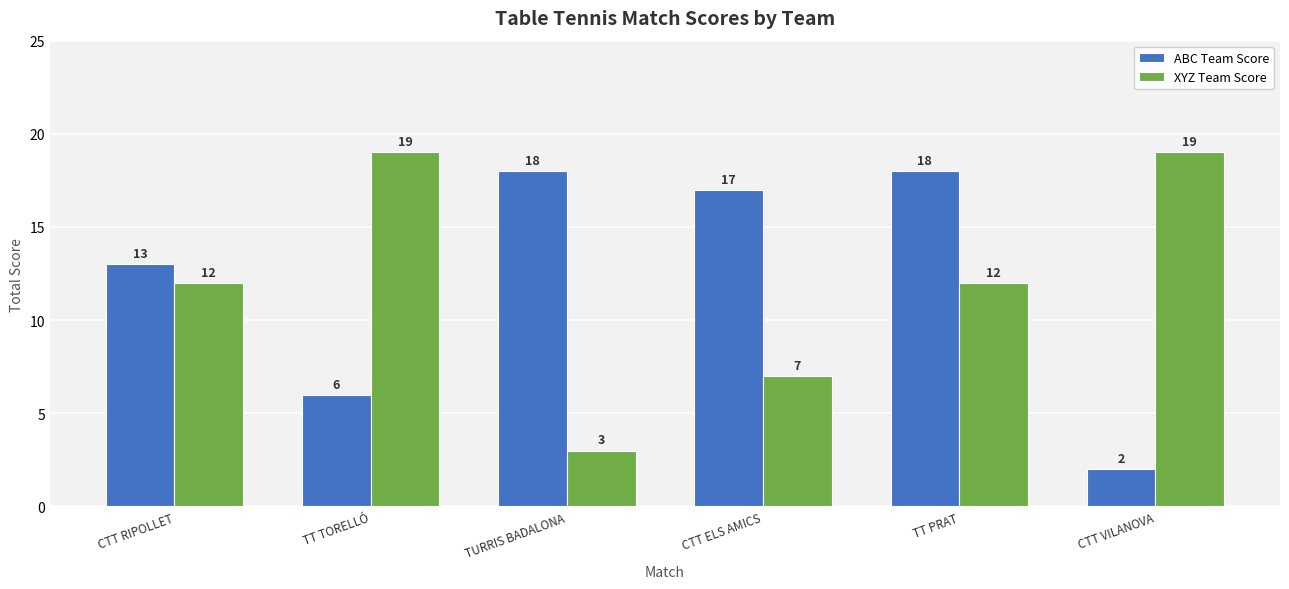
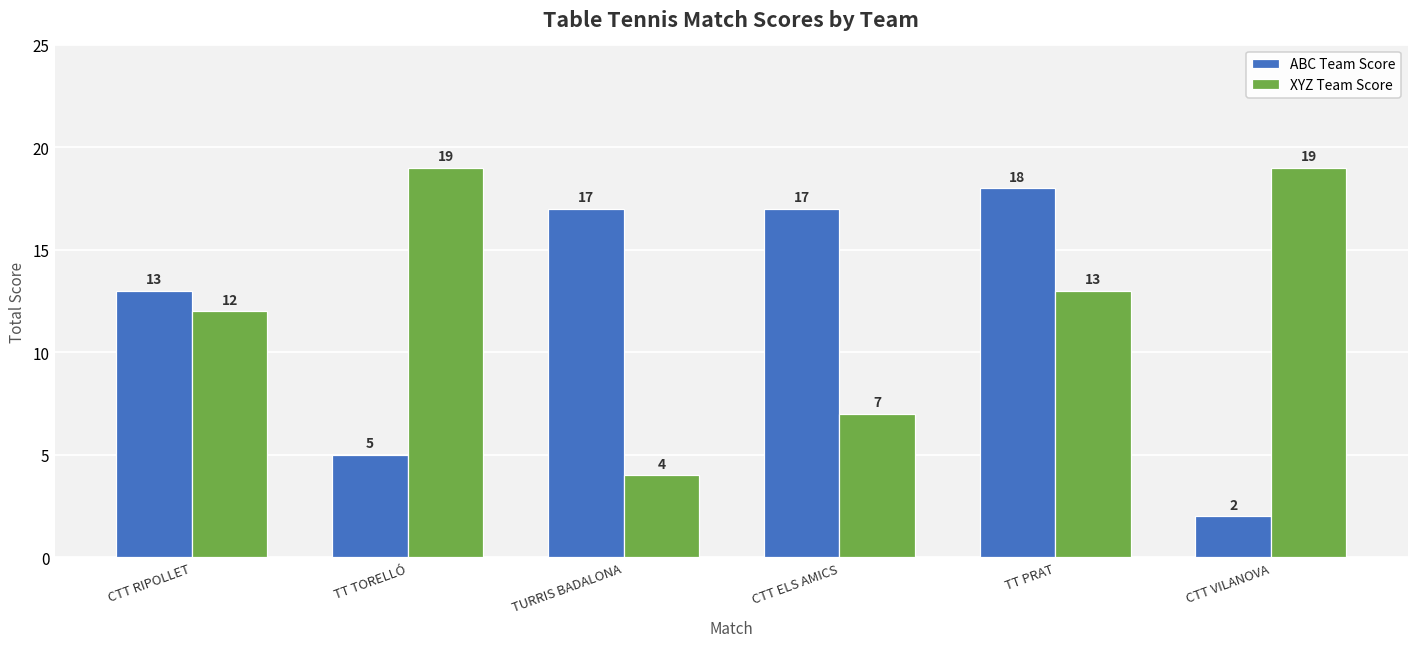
  {
    "ABC Team Score": {
      "CTT RIPOLLET": 13,
-     "TT TORELLÓ": 6,
-     "TURRIS BADALONA": 18,
+     "TT TORELLÓ": 5,
+     "TURRIS BADALONA": 17,
      "CTT ELS AMICS": 17,
      "TT PRAT": 18,
      "CTT VILANOVA": 2
    },
    "XYZ Team Score": {
      "CTT RIPOLLET": 12,
      "TT TORELLÓ": 19,
-     "TURRIS BADALONA": 3,
+     "TURRIS BADALONA": 4,
      "CTT ELS AMICS": 7,
-     "TT PRAT": 12,
+     "TT PRAT": 13,
      "CTT VILANOVA": 19
    }
  }
